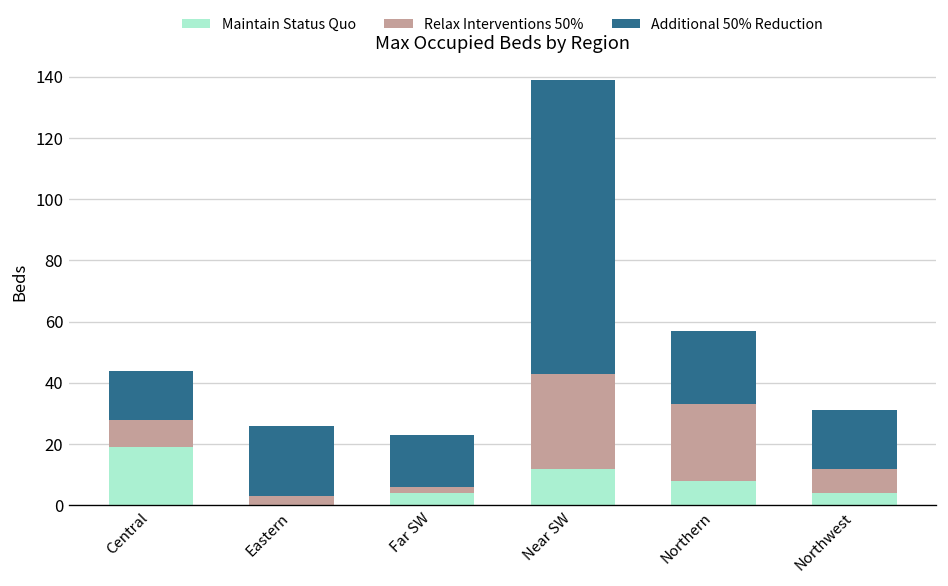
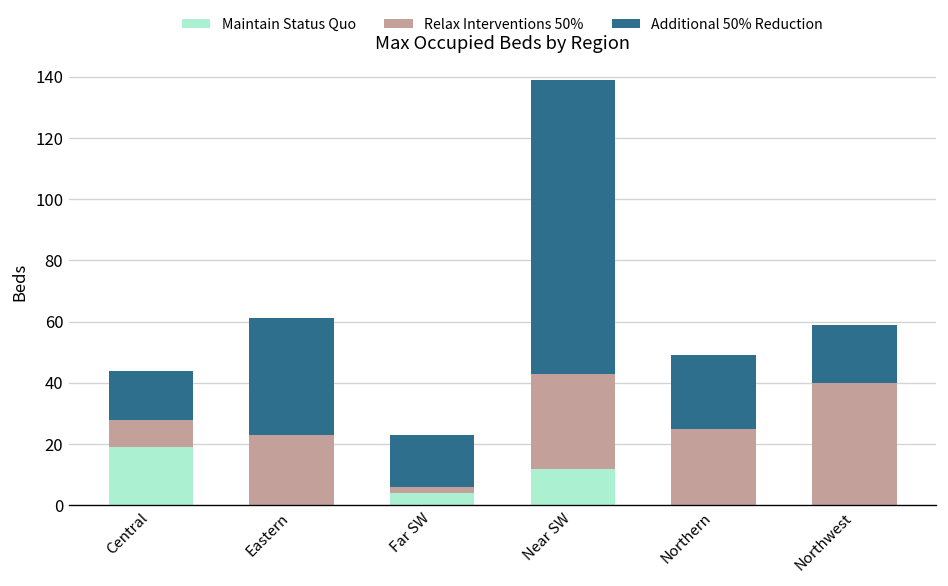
  {
    "Maintain Status Quo": {
      "Central": 19,
      "Eastern": 0,
      "Far SW": 4,
      "Near SW": 12,
-     "Northern": 8,
-     "Northwest": 4
+     "Northern": 0,
+     "Northwest": 0
    },
    "Relax Interventions 50%": {
      "Central": 9,
-     "Eastern": 3,
+     "Eastern": 23,
      "Far SW": 2,
      "Near SW": 31,
      "Northern": 25,
-     "Northwest": 8
+     "Northwest": 40
    },
    "Additional 50% Reduction": {
      "Central": 16,
-     "Eastern": 23,
+     "Eastern": 38,
      "Far SW": 17,
      "Near SW": 96,
      "Northern": 24,
      "Northwest": 19
    }
  }
